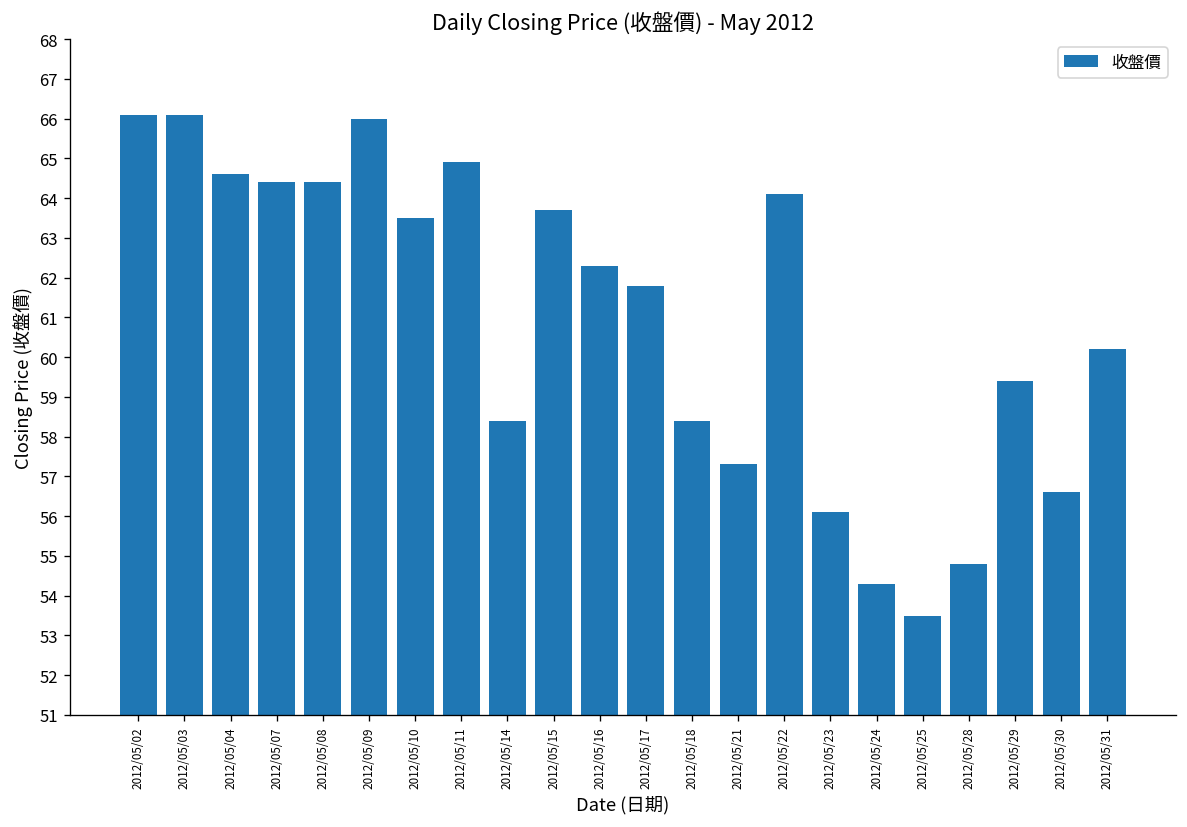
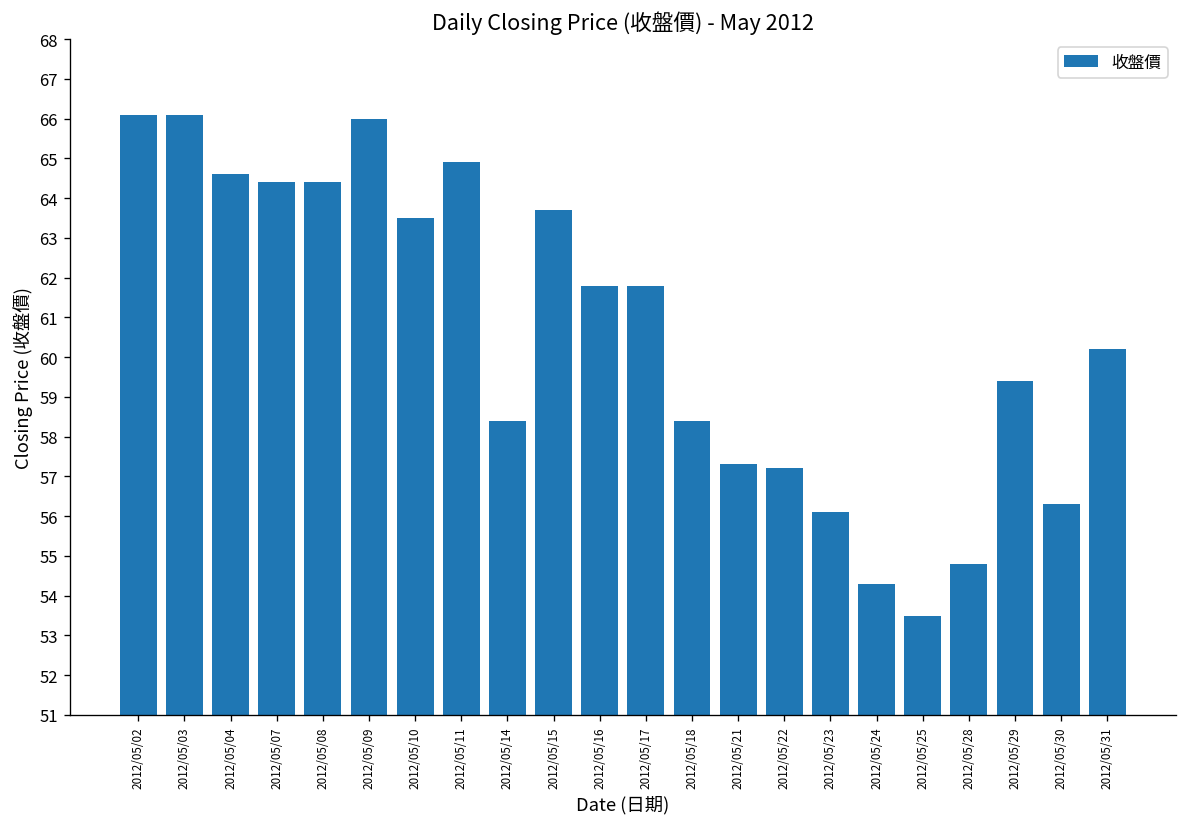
  {
    "2012/05/02": 66.1,
    "2012/05/03": 66.1,
    "2012/05/04": 64.6,
    "2012/05/07": 64.4,
    "2012/05/08": 64.4,
    "2012/05/09": 66.0,
    "2012/05/10": 63.5,
    "2012/05/11": 64.9,
    "2012/05/14": 58.4,
    "2012/05/15": 63.7,
-   "2012/05/16": 62.3,
+   "2012/05/16": 61.8,
    "2012/05/17": 61.8,
    "2012/05/18": 58.4,
    "2012/05/21": 57.3,
-   "2012/05/22": 64.1,
+   "2012/05/22": 57.2,
    "2012/05/23": 56.1,
    "2012/05/24": 54.3,
    "2012/05/25": 53.5,
    "2012/05/28": 54.8,
    "2012/05/29": 59.4,
-   "2012/05/30": 56.6,
+   "2012/05/30": 56.3,
    "2012/05/31": 60.2
  }
